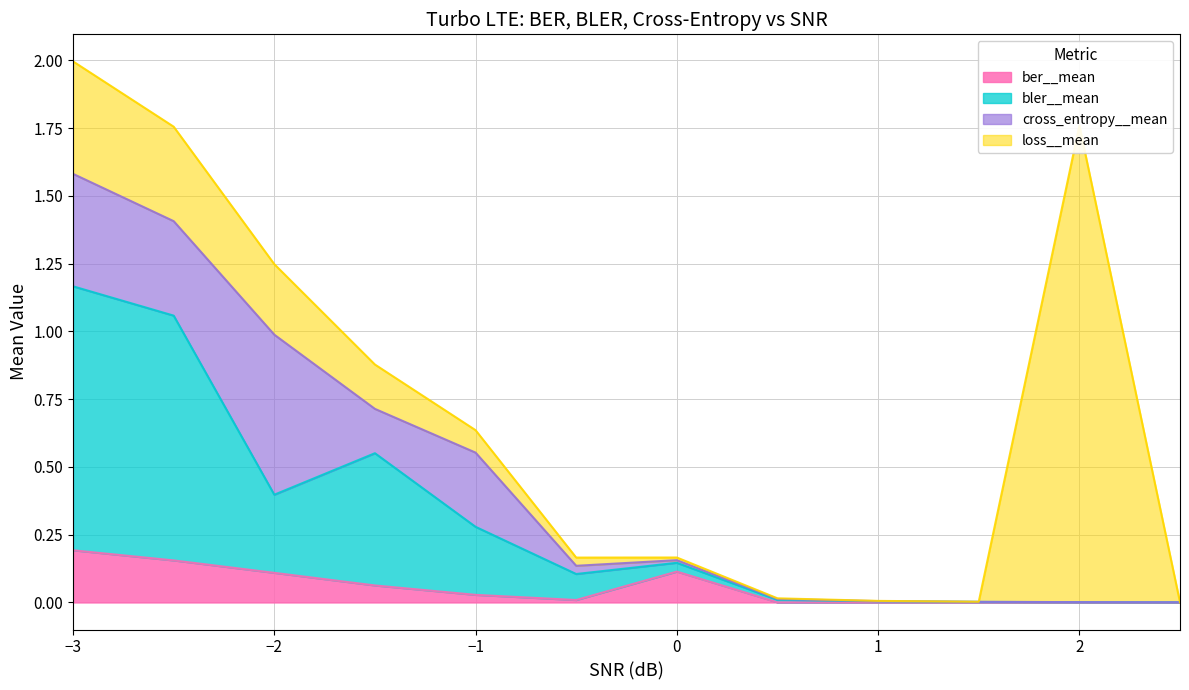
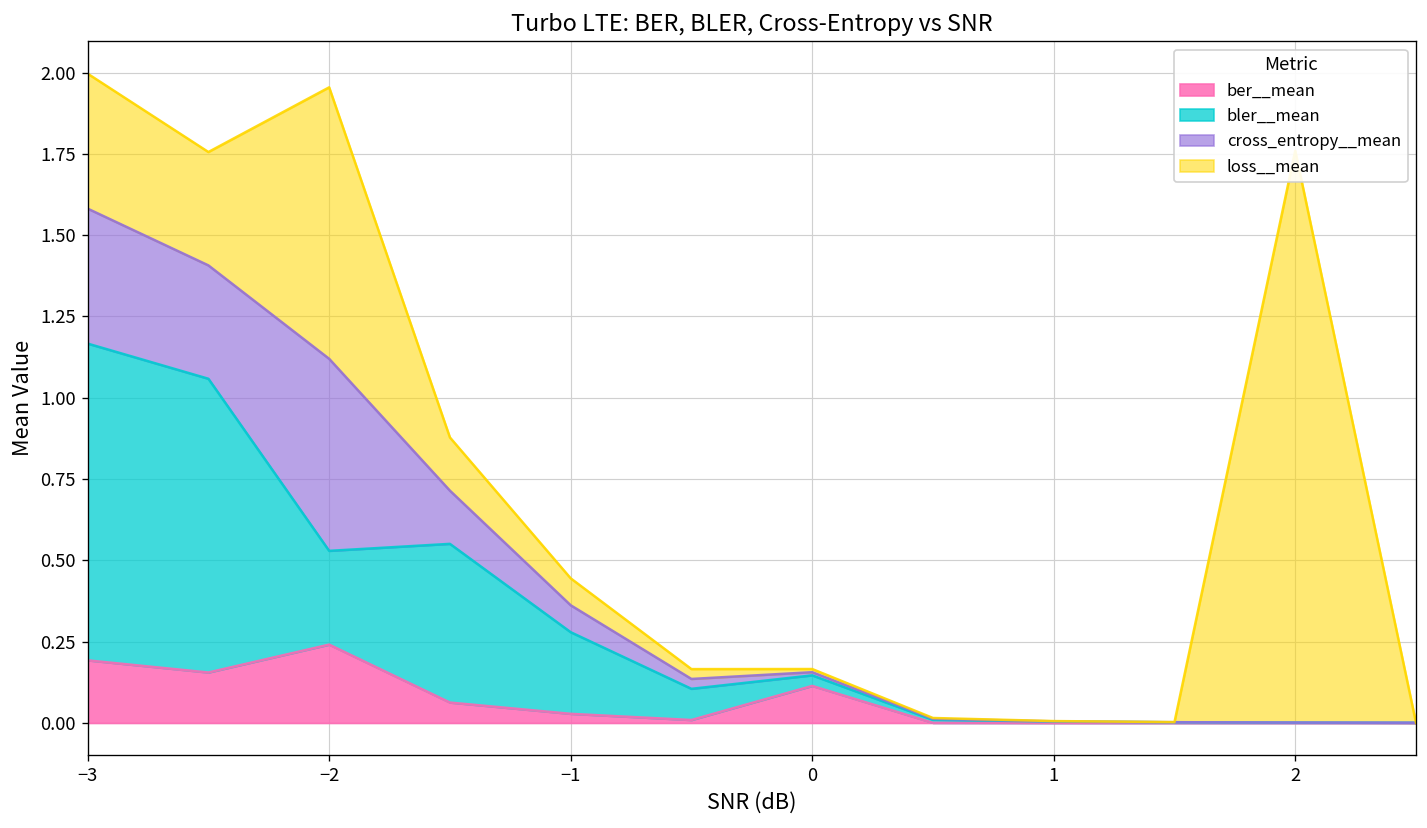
  {
    "ber__mean": {
      "−3": 0.19,
-     "−2": 0.11,
+     "−2": 0.24,
      "−1": 0.03,
      "0": 0.11
    },
    "bler__mean": {
      "−3": 0.97,
      "−2": 0.29,
      "−1": 0.25,
      "0": 0.03
    },
    "cross_entropy__mean": {
      "−3": 0.41,
      "−2": 0.59,
-     "−1": 0.27,
+     "−1": 0.08,
      "0": 0.01
    },
    "loss__mean": {
      "−3": 0.41,
-     "−2": 0.26,
+     "−2": 0.83,
      "−1": 0.08,
      "0": 0.01
    }
  }
